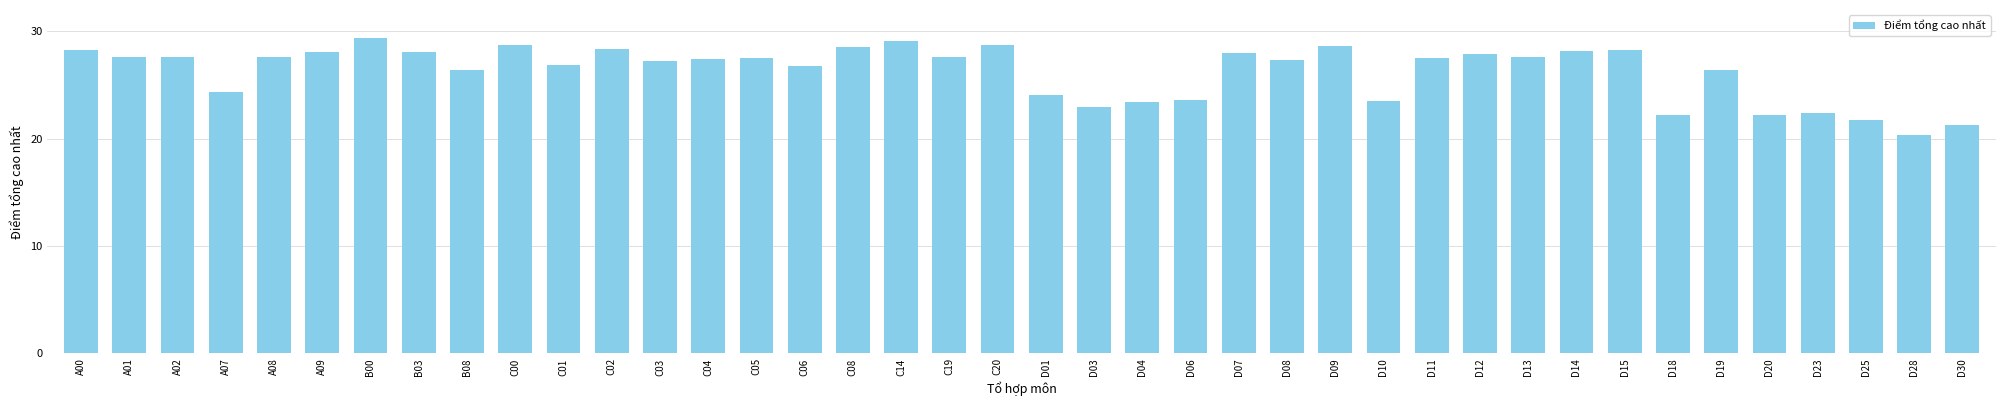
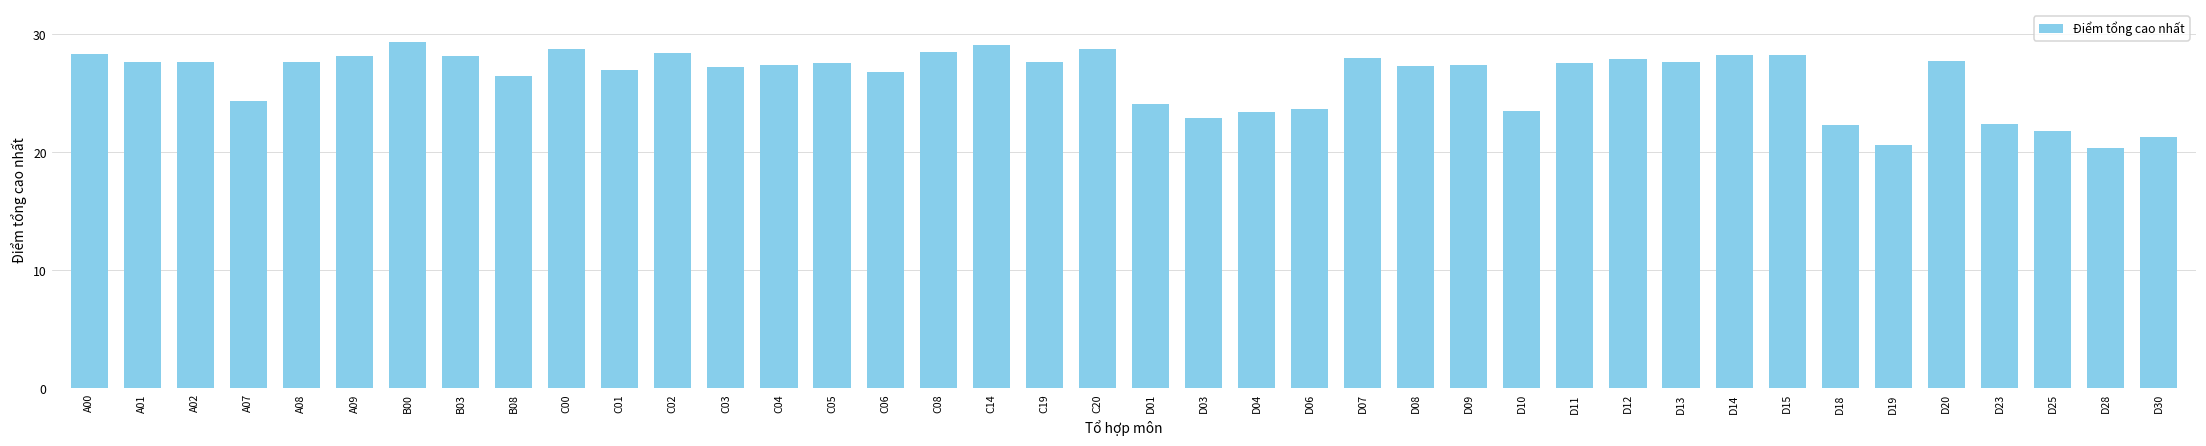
  {
    "A00": 28.3,
    "A01": 27.7,
    "A02": 27.6,
    "A07": 24.3,
    "A08": 27.7,
    "A09": 28.1,
    "B00": 29.4,
    "B03": 28.1,
    "B08": 26.4,
    "C00": 28.8,
    "C01": 26.9,
    "C02": 28.4,
    "C03": 27.2,
    "C04": 27.4,
    "C05": 27.5,
    "C06": 26.8,
    "C08": 28.5,
    "C14": 29.1,
    "C19": 27.6,
    "C20": 28.8,
    "D01": 24.1,
    "D03": 22.9,
    "D04": 23.4,
    "D06": 23.6,
    "D07": 28.0,
    "D08": 27.3,
-   "D09": 28.6,
+   "D09": 27.4,
    "D10": 23.5,
    "D11": 27.5,
    "D12": 27.9,
    "D13": 27.7,
    "D14": 28.2,
    "D15": 28.3,
    "D18": 22.3,
-   "D19": 26.4,
-   "D20": 22.2,
+   "D19": 20.6,
+   "D20": 27.7,
    "D23": 22.4,
    "D25": 21.8,
    "D28": 20.4,
    "D30": 21.3
  }
